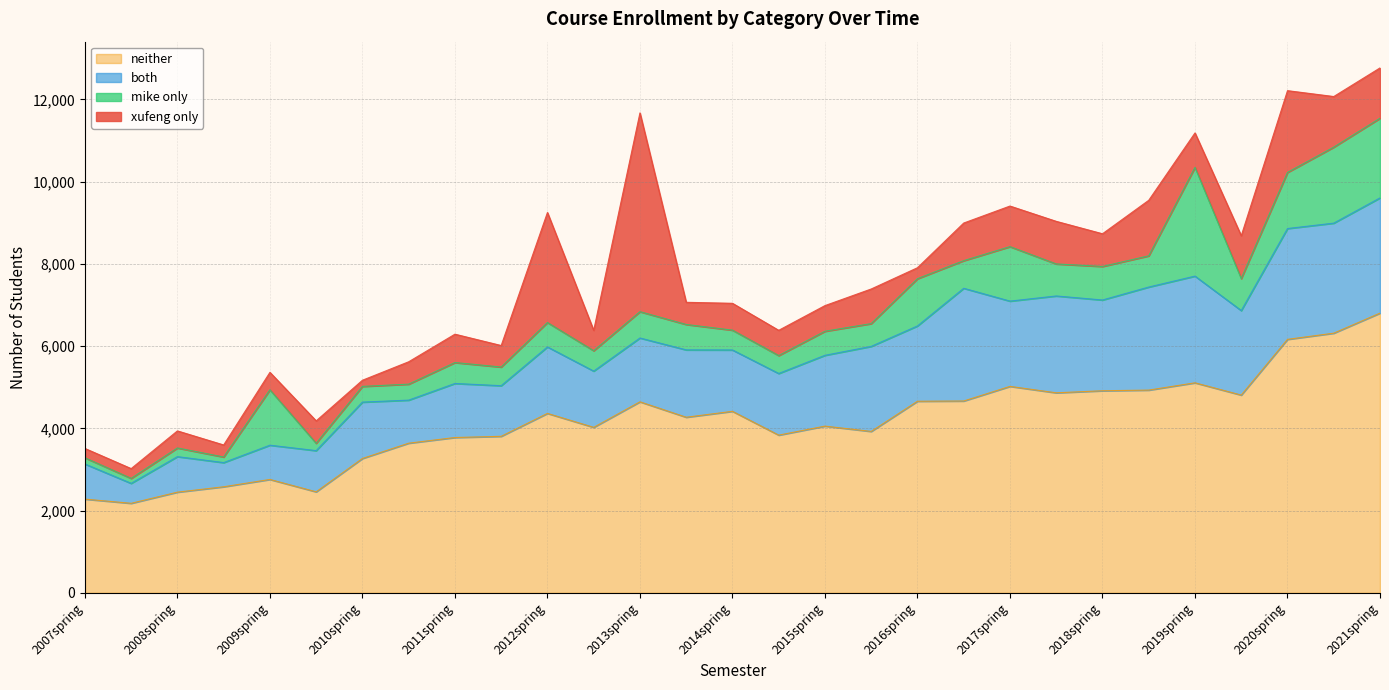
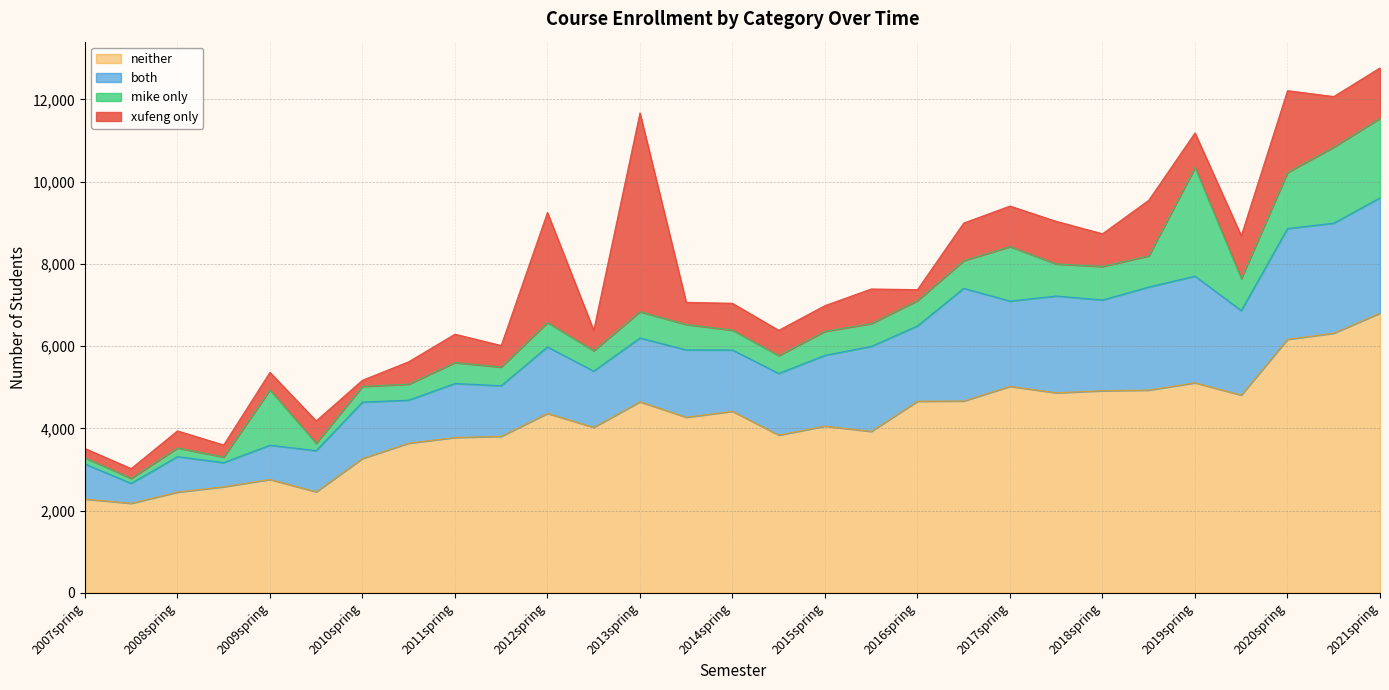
  {
    "neither": {
      "2007spring": "2,300",
      "2008spring": "2,400",
      "2009spring": "2,800",
      "2010spring": "3,300",
      "2011spring": "3,800",
      "2012spring": "4,400",
      "2013spring": "4,600",
      "2014spring": "4,400",
      "2015spring": "4,100",
      "2016spring": "4,700",
      "2017spring": "5,000",
      "2018spring": "4,900",
      "2019spring": "5,100",
      "2020spring": "6,200",
      "2021spring": "6,800"
    },
    "both": {
      "2007spring": "900",
      "2008spring": "900",
      "2009spring": "800",
      "2010spring": "1,400",
      "2011spring": "1,300",
      "2012spring": "1,600",
      "2013spring": "1,600",
      "2014spring": "1,500",
      "2015spring": "1,700",
      "2016spring": "1,800",
      "2017spring": "2,100",
      "2018spring": "2,200",
      "2019spring": "2,600",
      "2020spring": "2,700",
      "2021spring": "2,800"
    },
    "mike only": {
      "2007spring": "200",
      "2008spring": "200",
      "2009spring": "1,300",
      "2010spring": "400",
      "2011spring": "500",
      "2012spring": "600",
      "2013spring": "600",
      "2014spring": "500",
      "2015spring": "600",
-     "2016spring": "1,100",
+     "2016spring": "600",
      "2017spring": "1,300",
      "2018spring": "800",
      "2019spring": "2,600",
      "2020spring": "1,400",
      "2021spring": "1,900"
    },
    "xufeng only": {
      "2007spring": "200",
      "2008spring": "400",
      "2009spring": "400",
      "2010spring": "200",
      "2011spring": "700",
      "2012spring": "2,700",
      "2013spring": "4,800",
      "2014spring": "700",
      "2015spring": "600",
      "2016spring": "300",
      "2017spring": "1,000",
      "2018spring": "800",
      "2019spring": "800",
      "2020spring": "2,000",
      "2021spring": "1,200"
    }
  }
